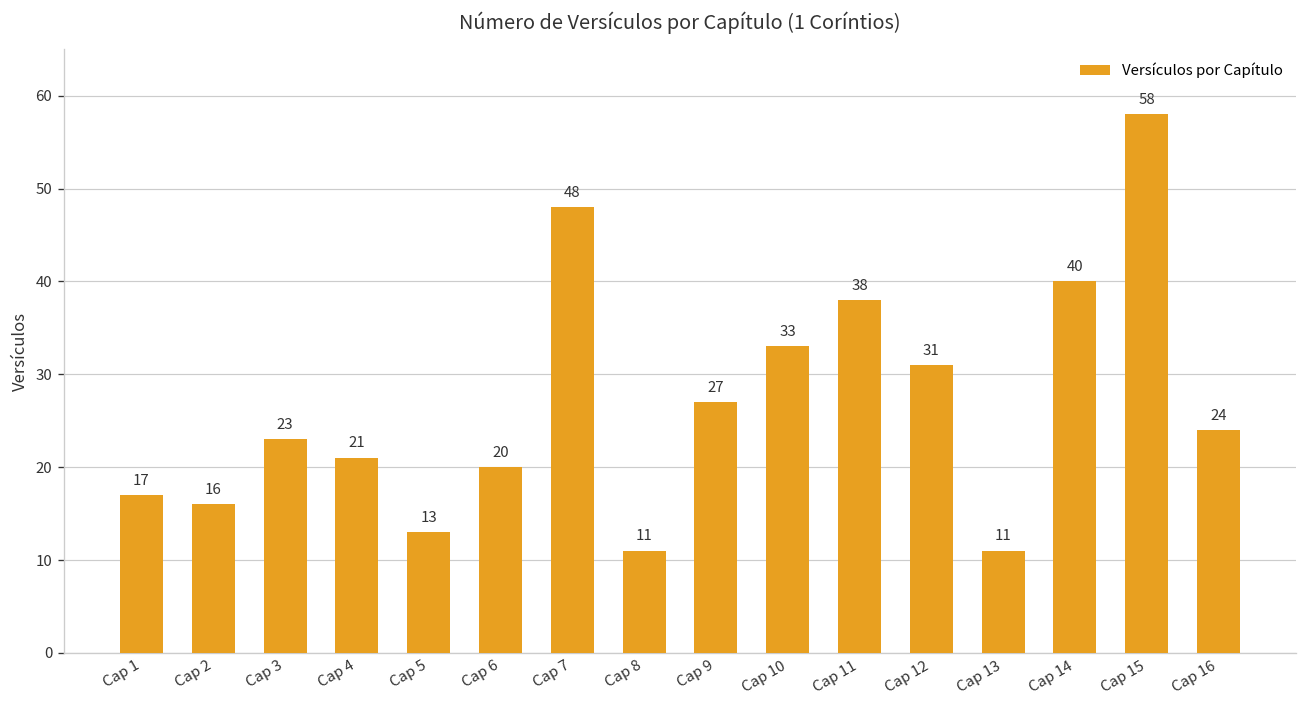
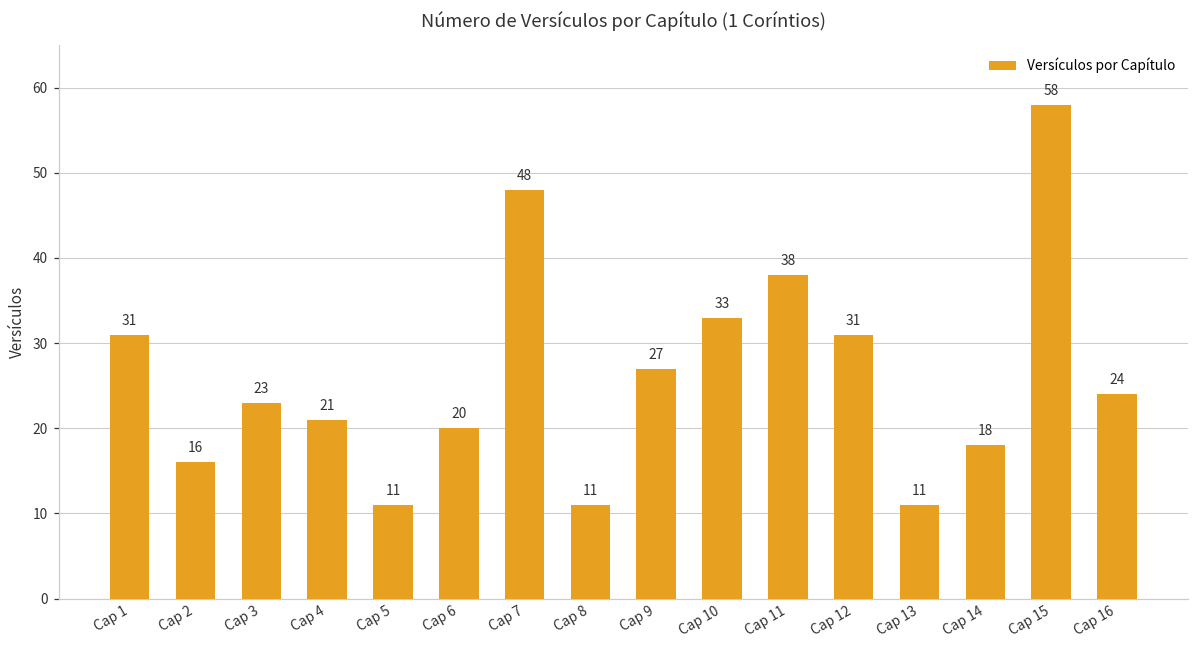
  {
-   "Cap 1": 17,
+   "Cap 1": 31,
    "Cap 2": 16,
    "Cap 3": 23,
    "Cap 4": 21,
-   "Cap 5": 13,
+   "Cap 5": 11,
    "Cap 6": 20,
    "Cap 7": 48,
    "Cap 8": 11,
    "Cap 9": 27,
    "Cap 10": 33,
    "Cap 11": 38,
    "Cap 12": 31,
    "Cap 13": 11,
-   "Cap 14": 40,
+   "Cap 14": 18,
    "Cap 15": 58,
    "Cap 16": 24
  }
